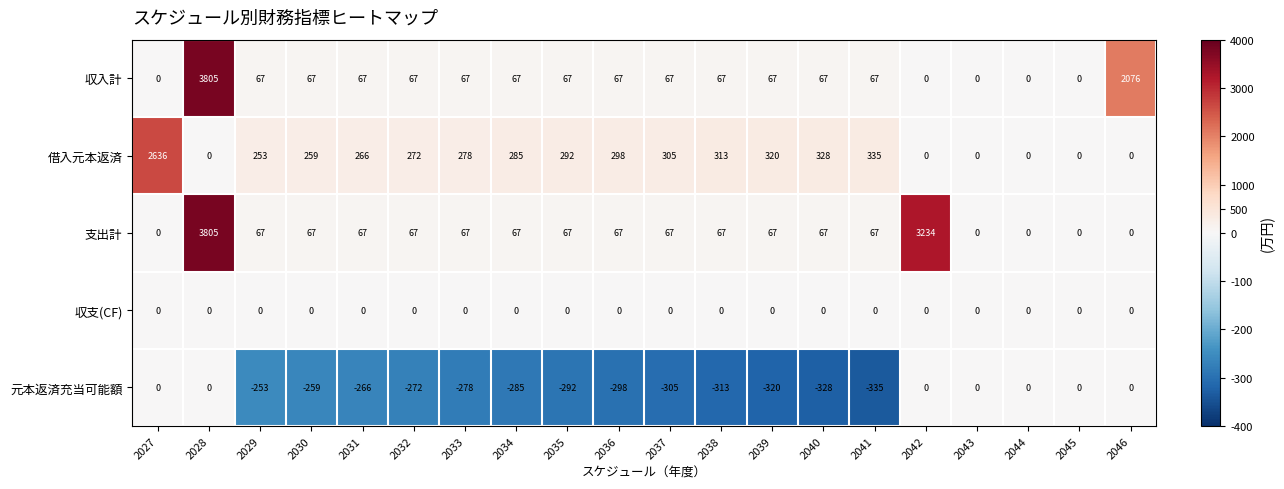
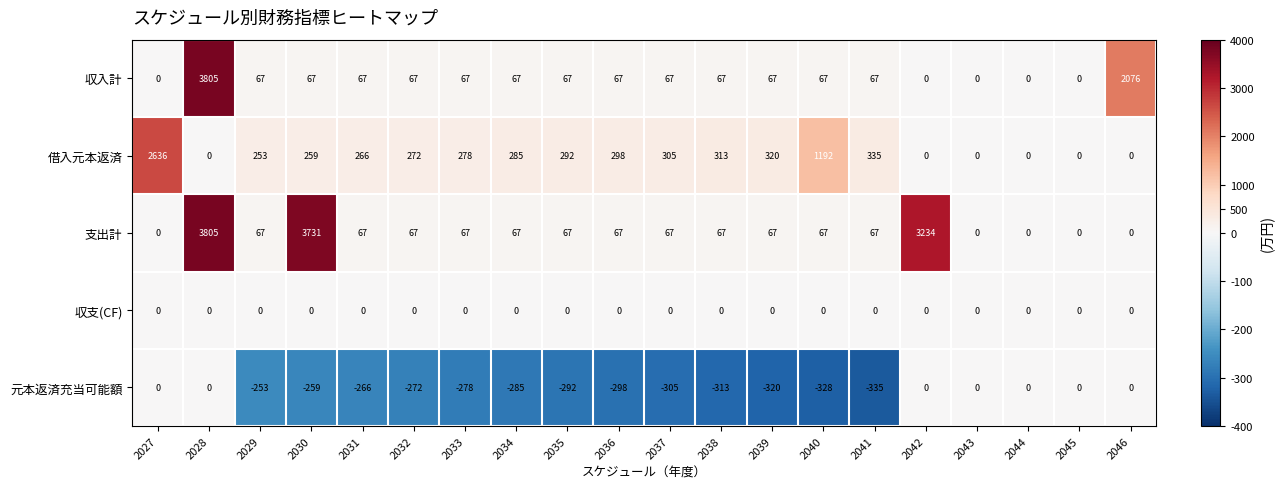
  {
    "収入計": {
      "2027": 0,
      "2028": 3805,
      "2029": 67,
      "2030": 67,
      "2031": 67,
      "2032": 67,
      "2033": 67,
      "2034": 67,
      "2035": 67,
      "2036": 67,
      "2037": 67,
      "2038": 67,
      "2039": 67,
      "2040": 67,
      "2041": 67,
      "2042": 0,
      "2043": 0,
      "2044": 0,
      "2045": 0,
      "2046": 2076
    },
    "借入元本返済": {
      "2027": 2636,
      "2028": 0,
      "2029": 253,
      "2030": 259,
      "2031": 266,
      "2032": 272,
      "2033": 278,
      "2034": 285,
      "2035": 292,
      "2036": 298,
      "2037": 305,
      "2038": 313,
      "2039": 320,
-     "2040": 328,
+     "2040": 1192,
      "2041": 335,
      "2042": 0,
      "2043": 0,
      "2044": 0,
      "2045": 0,
      "2046": 0
    },
    "支出計": {
      "2027": 0,
      "2028": 3805,
      "2029": 67,
-     "2030": 67,
+     "2030": 3731,
      "2031": 67,
      "2032": 67,
      "2033": 67,
      "2034": 67,
      "2035": 67,
      "2036": 67,
      "2037": 67,
      "2038": 67,
      "2039": 67,
      "2040": 67,
      "2041": 67,
      "2042": 3234,
      "2043": 0,
      "2044": 0,
      "2045": 0,
      "2046": 0
    },
    "収支(CF)": {
      "2027": 0,
      "2028": 0,
      "2029": 0,
      "2030": 0,
      "2031": 0,
      "2032": 0,
      "2033": 0,
      "2034": 0,
      "2035": 0,
      "2036": 0,
      "2037": 0,
      "2038": 0,
      "2039": 0,
      "2040": 0,
      "2041": 0,
      "2042": 0,
      "2043": 0,
      "2044": 0,
      "2045": 0,
      "2046": 0
    },
    "元本返済充当可能額": {
      "2027": 0,
      "2028": 0,
      "2029": -253,
      "2030": -259,
      "2031": -266,
      "2032": -272,
      "2033": -278,
      "2034": -285,
      "2035": -292,
      "2036": -298,
      "2037": -305,
      "2038": -313,
      "2039": -320,
      "2040": -328,
      "2041": -335,
      "2042": 0,
      "2043": 0,
      "2044": 0,
      "2045": 0,
      "2046": 0
    }
  }
